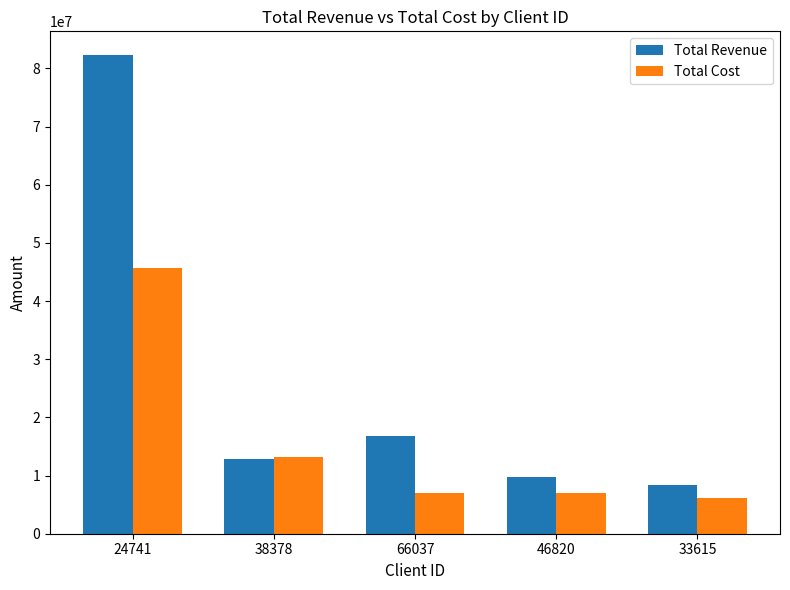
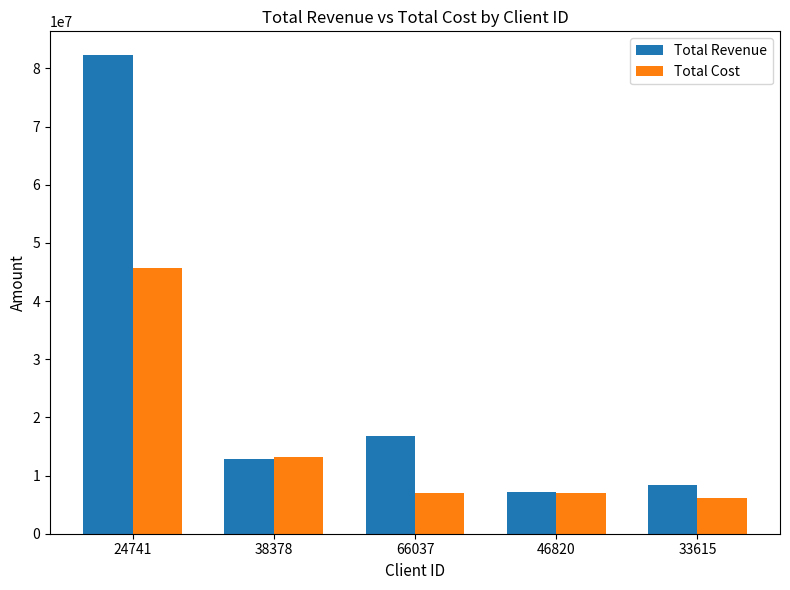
  {
    "Total Revenue": {
      "24741": 82000000,
      "38378": 13000000,
      "66037": 17000000,
-     "46820": 10000000,
+     "46820": 7000000,
      "33615": 8000000
    },
    "Total Cost": {
      "24741": 46000000,
      "38378": 13000000,
      "66037": 7000000,
      "46820": 7000000,
      "33615": 6000000
    }
  }
